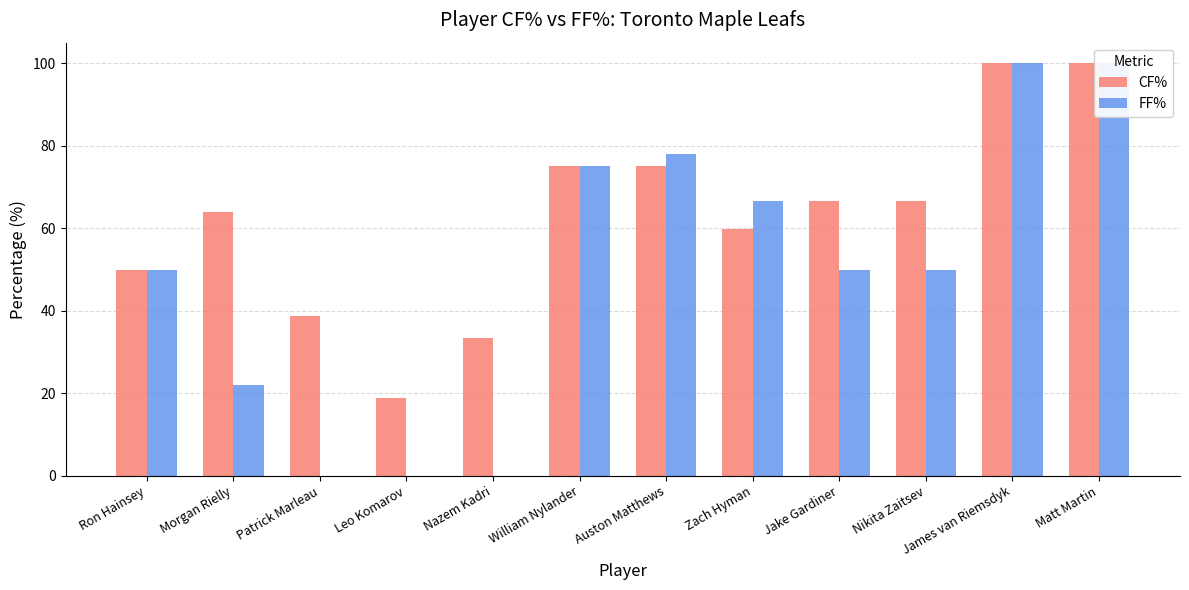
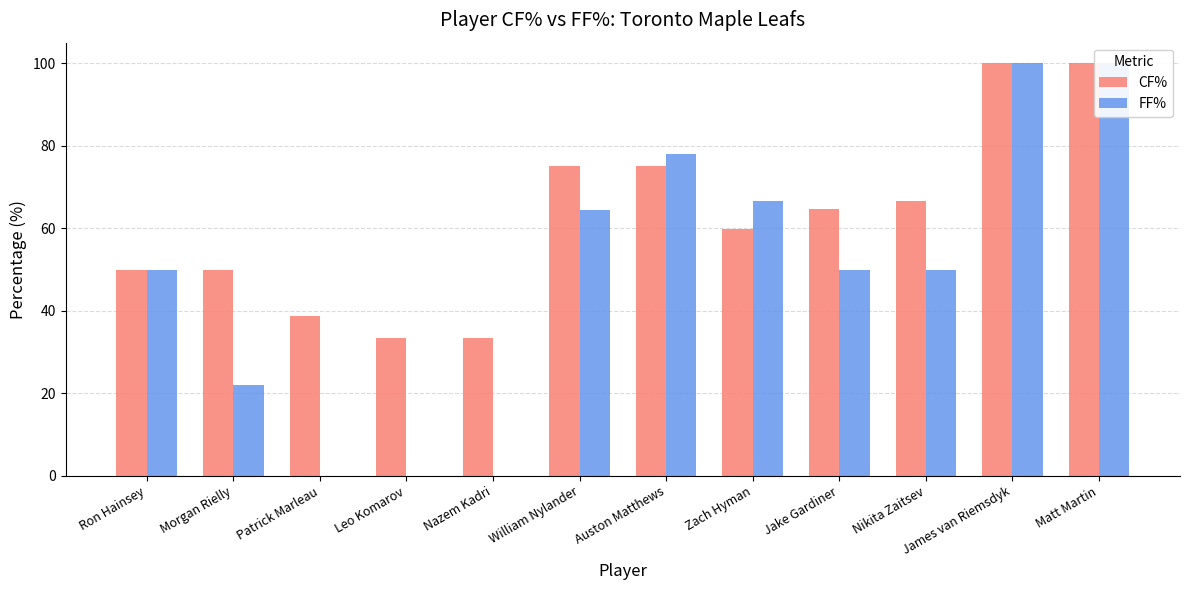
  {
    "CF%": {
      "Ron Hainsey": 50,
-     "Morgan Rielly": 64,
+     "Morgan Rielly": 50,
      "Patrick Marleau": 39,
-     "Leo Komarov": 19,
+     "Leo Komarov": 33,
      "Nazem Kadri": 33,
      "William Nylander": 75,
      "Auston Matthews": 75,
      "Zach Hyman": 60,
-     "Jake Gardiner": 67,
+     "Jake Gardiner": 65,
      "Nikita Zaitsev": 67,
      "James van Riemsdyk": 100,
      "Matt Martin": 100
    },
    "FF%": {
      "Ron Hainsey": 50,
      "Morgan Rielly": 22,
      "Patrick Marleau": 0,
      "Leo Komarov": 0,
      "Nazem Kadri": 0,
-     "William Nylander": 75,
+     "William Nylander": 64,
      "Auston Matthews": 78,
      "Zach Hyman": 67,
      "Jake Gardiner": 50,
      "Nikita Zaitsev": 50,
      "James van Riemsdyk": 100
    }
  }
